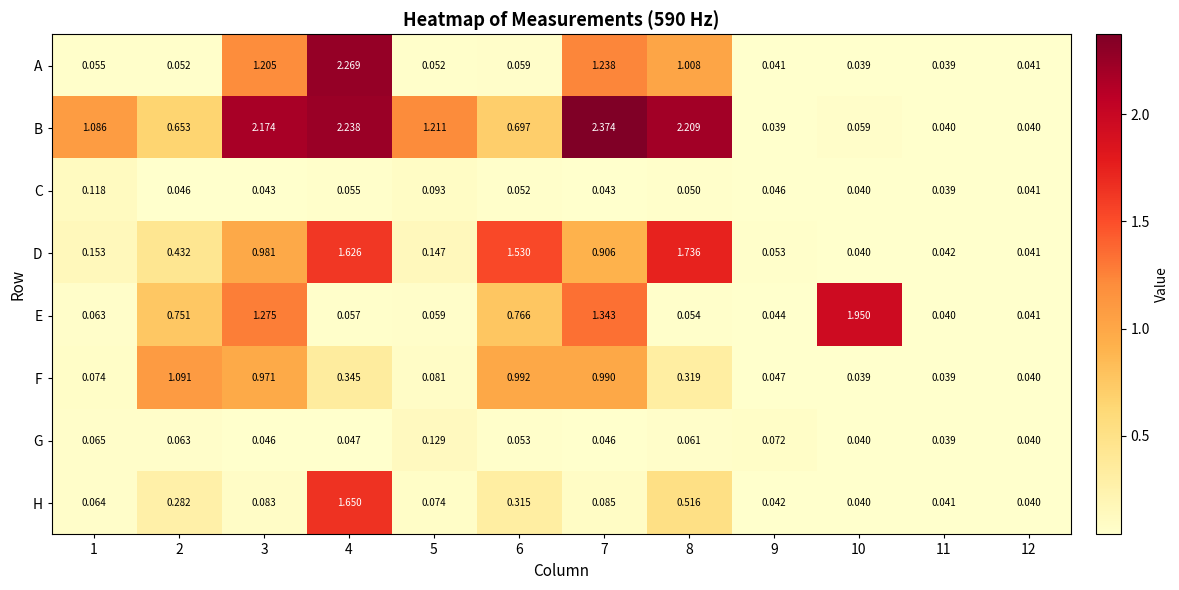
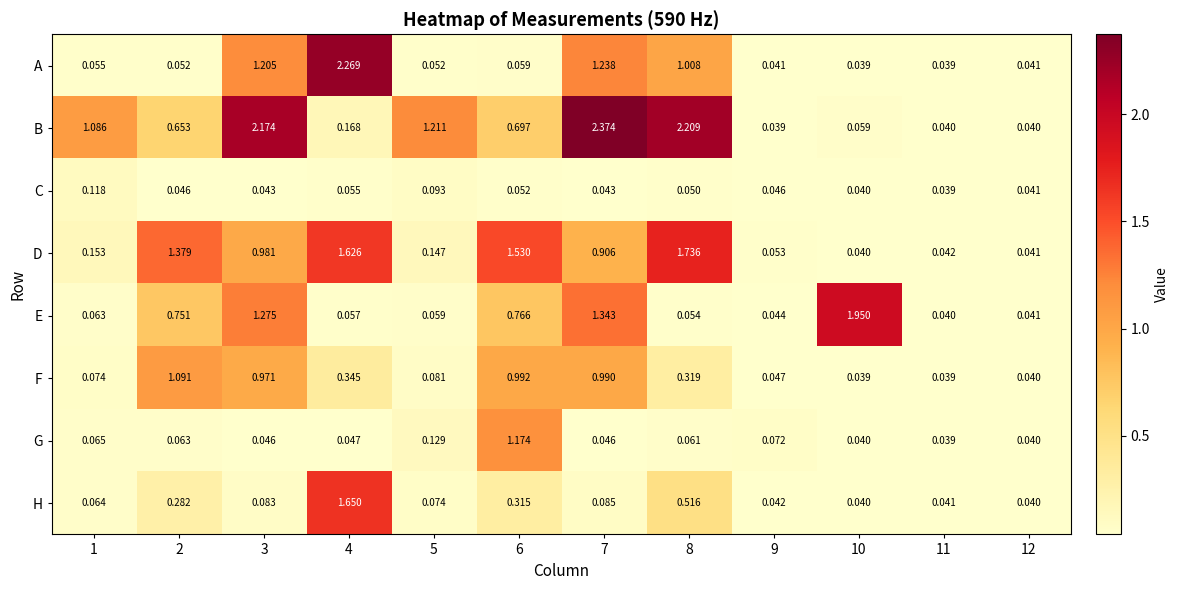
  {
    "A": {
      "1": 0.055,
      "2": 0.052,
      "3": 1.205,
      "4": 2.269,
      "5": 0.052,
      "6": 0.059,
      "7": 1.238,
      "8": 1.008,
      "9": 0.041,
      "10": 0.039,
      "11": 0.039,
      "12": 0.041
    },
    "B": {
      "1": 1.086,
      "2": 0.653,
      "3": 2.174,
-     "4": 2.238,
+     "4": 0.168,
      "5": 1.211,
      "6": 0.697,
      "7": 2.374,
      "8": 2.209,
      "9": 0.039,
      "10": 0.059,
      "11": 0.040,
      "12": 0.040
    },
    "C": {
      "1": 0.118,
      "2": 0.046,
      "3": 0.043,
      "4": 0.055,
      "5": 0.093,
      "6": 0.052,
      "7": 0.043,
      "8": 0.050,
      "9": 0.046,
      "10": 0.040,
      "11": 0.039,
      "12": 0.041
    },
    "D": {
      "1": 0.153,
-     "2": 0.432,
+     "2": 1.379,
      "3": 0.981,
      "4": 1.626,
      "5": 0.147,
      "6": 1.530,
      "7": 0.906,
      "8": 1.736,
      "9": 0.053,
      "10": 0.040,
      "11": 0.042,
      "12": 0.041
    },
    "E": {
      "1": 0.063,
      "2": 0.751,
      "3": 1.275,
      "4": 0.057,
      "5": 0.059,
      "6": 0.766,
      "7": 1.343,
      "8": 0.054,
      "9": 0.044,
      "10": 1.950,
      "11": 0.040,
      "12": 0.041
    },
    "F": {
      "1": 0.074,
      "2": 1.091,
      "3": 0.971,
      "4": 0.345,
      "5": 0.081,
      "6": 0.992,
      "7": 0.990,
      "8": 0.319,
      "9": 0.047,
      "10": 0.039,
      "11": 0.039,
      "12": 0.040
    },
    "G": {
      "1": 0.065,
      "2": 0.063,
      "3": 0.046,
      "4": 0.047,
      "5": 0.129,
-     "6": 0.053,
+     "6": 1.174,
      "7": 0.046,
      "8": 0.061,
      "9": 0.072,
      "10": 0.040,
      "11": 0.039,
      "12": 0.040
    },
    "H": {
      "1": 0.064,
      "2": 0.282,
      "3": 0.083,
      "4": 1.650,
      "5": 0.074,
      "6": 0.315,
      "7": 0.085,
      "8": 0.516,
      "9": 0.042,
      "10": 0.040,
      "11": 0.041,
      "12": 0.040
    }
  }
